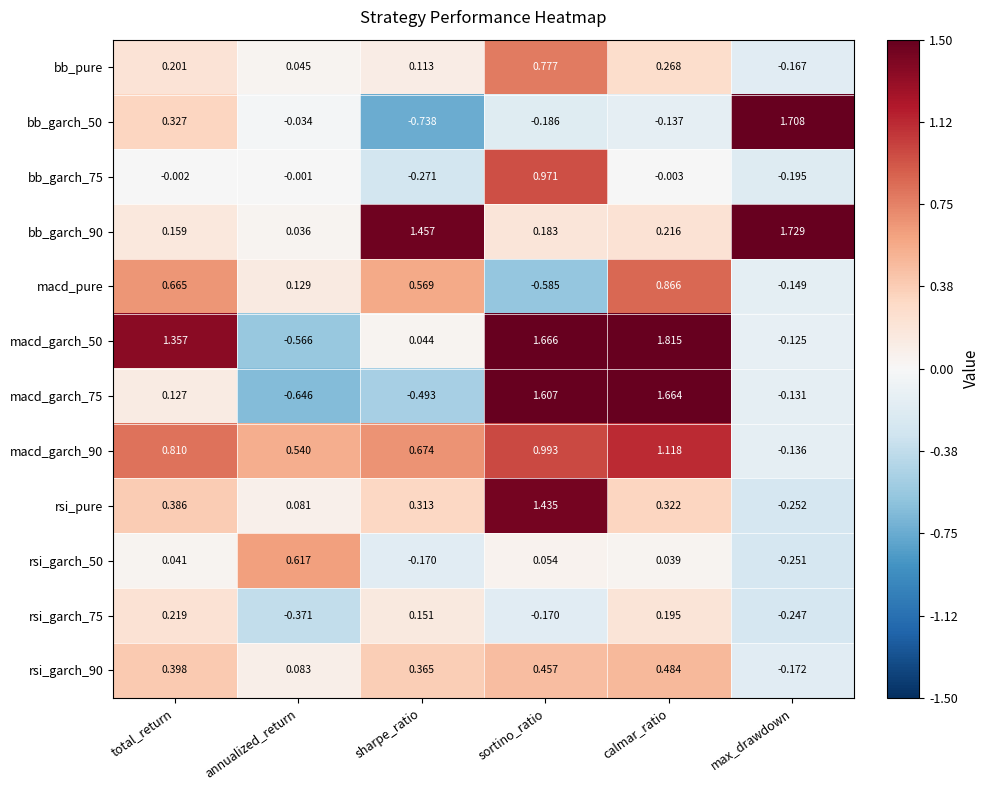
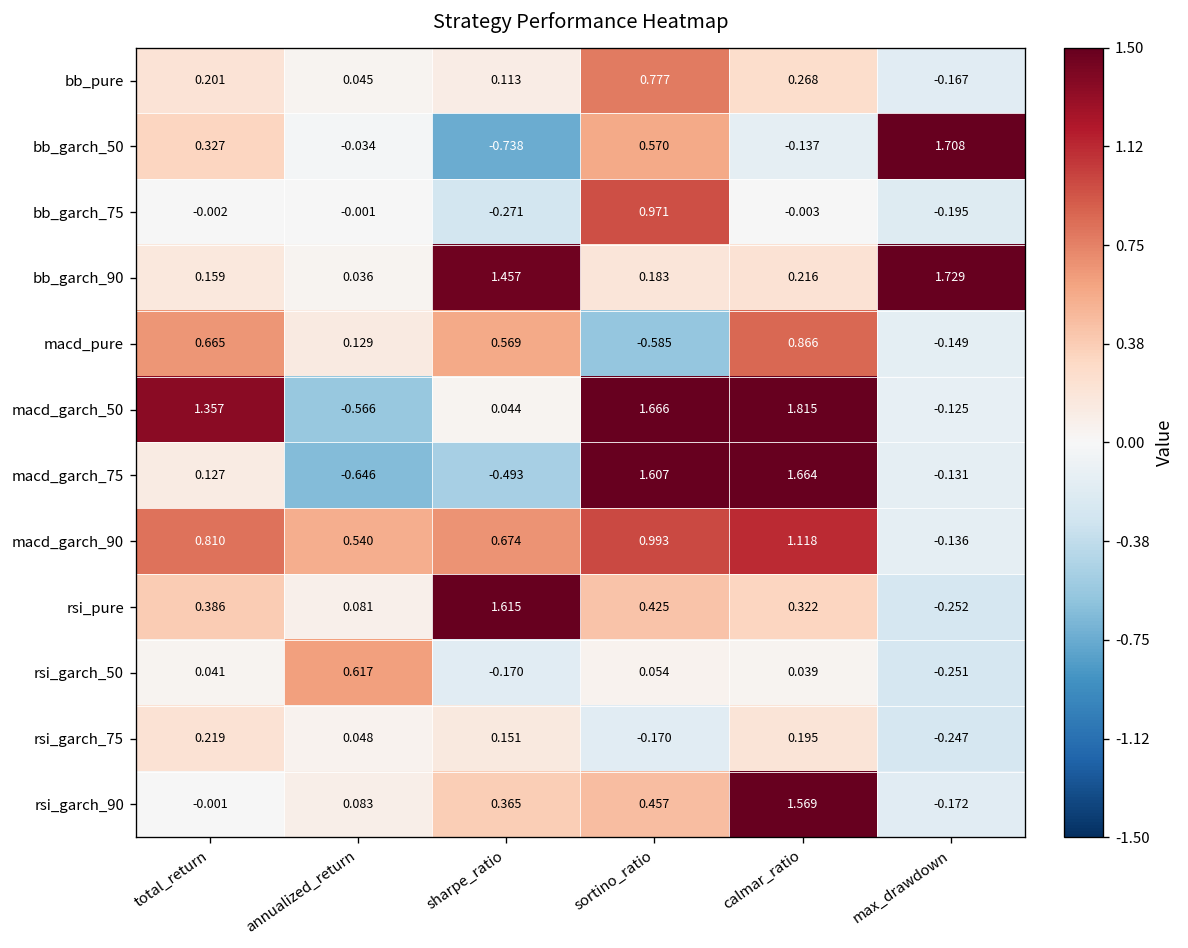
  {
    "bb_pure": {
      "total_return": 0.201,
      "annualized_return": 0.045,
      "sharpe_ratio": 0.113,
      "sortino_ratio": 0.777,
      "calmar_ratio": 0.268,
      "max_drawdown": -0.167
    },
    "bb_garch_50": {
      "total_return": 0.327,
      "annualized_return": -0.034,
      "sharpe_ratio": -0.738,
-     "sortino_ratio": -0.186,
+     "sortino_ratio": 0.570,
      "calmar_ratio": -0.137,
      "max_drawdown": 1.708
    },
    "bb_garch_75": {
      "total_return": -0.002,
      "annualized_return": -0.001,
      "sharpe_ratio": -0.271,
      "sortino_ratio": 0.971,
      "calmar_ratio": -0.003,
      "max_drawdown": -0.195
    },
    "bb_garch_90": {
      "total_return": 0.159,
      "annualized_return": 0.036,
      "sharpe_ratio": 1.457,
      "sortino_ratio": 0.183,
      "calmar_ratio": 0.216,
      "max_drawdown": 1.729
    },
    "macd_pure": {
      "total_return": 0.665,
      "annualized_return": 0.129,
      "sharpe_ratio": 0.569,
      "sortino_ratio": -0.585,
      "calmar_ratio": 0.866,
      "max_drawdown": -0.149
    },
    "macd_garch_50": {
      "total_return": 1.357,
      "annualized_return": -0.566,
      "sharpe_ratio": 0.044,
      "sortino_ratio": 1.666,
      "calmar_ratio": 1.815,
      "max_drawdown": -0.125
    },
    "macd_garch_75": {
      "total_return": 0.127,
      "annualized_return": -0.646,
      "sharpe_ratio": -0.493,
      "sortino_ratio": 1.607,
      "calmar_ratio": 1.664,
      "max_drawdown": -0.131
    },
    "macd_garch_90": {
      "total_return": 0.810,
      "annualized_return": 0.540,
      "sharpe_ratio": 0.674,
      "sortino_ratio": 0.993,
      "calmar_ratio": 1.118,
      "max_drawdown": -0.136
    },
    "rsi_pure": {
      "total_return": 0.386,
      "annualized_return": 0.081,
-     "sharpe_ratio": 0.313,
-     "sortino_ratio": 1.435,
+     "sharpe_ratio": 1.615,
+     "sortino_ratio": 0.425,
      "calmar_ratio": 0.322,
      "max_drawdown": -0.252
    },
    "rsi_garch_50": {
      "total_return": 0.041,
      "annualized_return": 0.617,
      "sharpe_ratio": -0.170,
      "sortino_ratio": 0.054,
      "calmar_ratio": 0.039,
      "max_drawdown": -0.251
    },
    "rsi_garch_75": {
      "total_return": 0.219,
-     "annualized_return": -0.371,
+     "annualized_return": 0.048,
      "sharpe_ratio": 0.151,
      "sortino_ratio": -0.170,
      "calmar_ratio": 0.195,
      "max_drawdown": -0.247
    },
    "rsi_garch_90": {
-     "total_return": 0.398,
+     "total_return": -0.001,
      "annualized_return": 0.083,
      "sharpe_ratio": 0.365,
      "sortino_ratio": 0.457,
-     "calmar_ratio": 0.484,
+     "calmar_ratio": 1.569,
      "max_drawdown": -0.172
    }
  }
